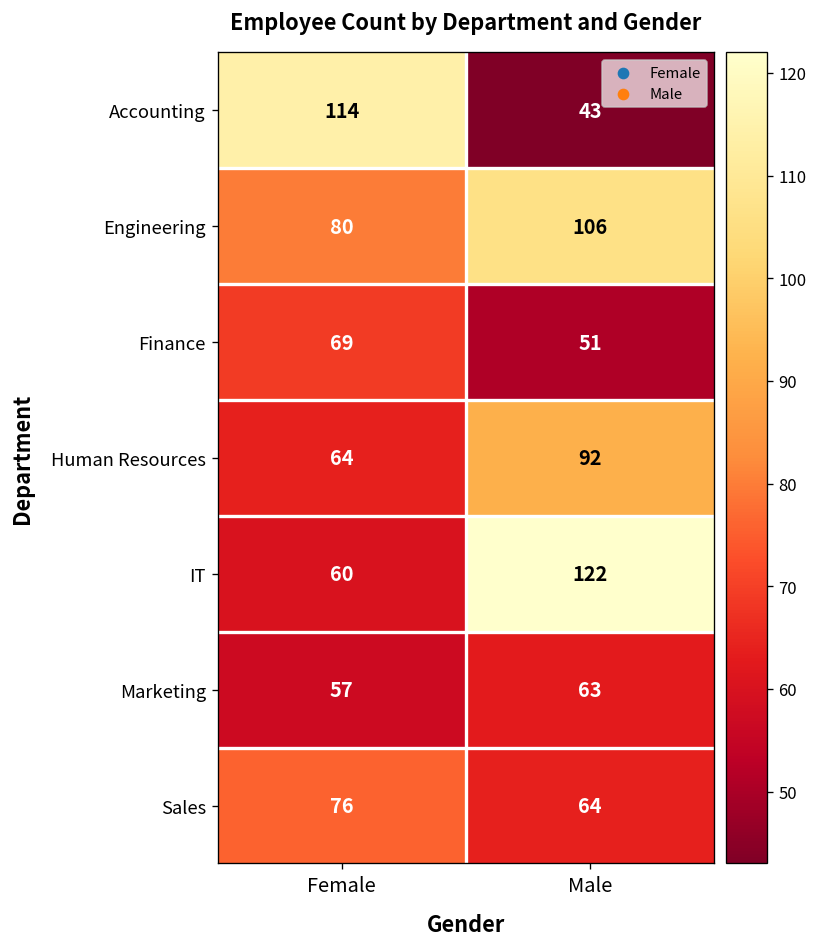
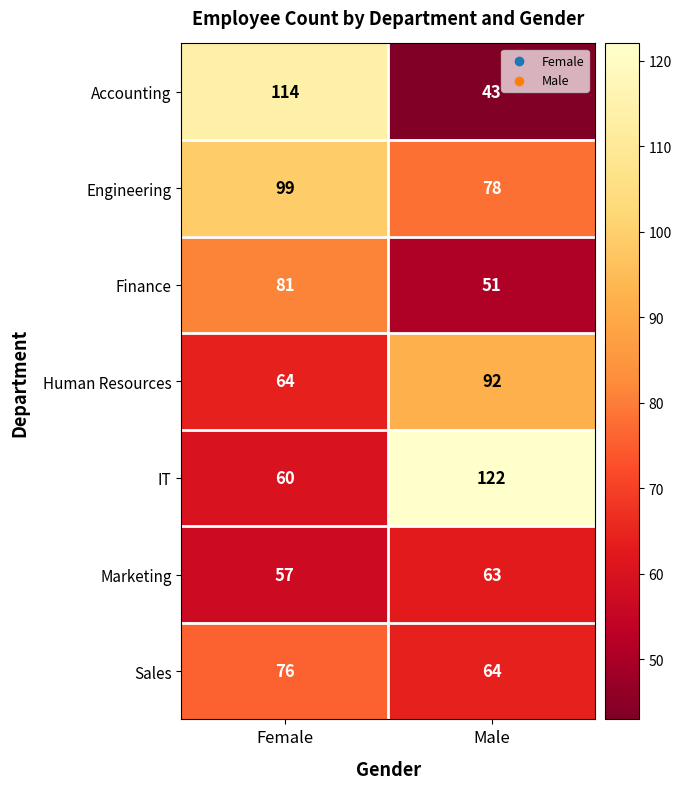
  {
    "Accounting": {
      "Female": 114
    },
    "Engineering": {
-     "Female": 80,
-     "Male": 106
+     "Female": 99,
+     "Male": 78
    },
    "Finance": {
-     "Female": 69,
+     "Female": 81,
      "Male": 51
    },
    "Human Resources": {
      "Female": 64,
      "Male": 92
    },
    "IT": {
      "Female": 60,
      "Male": 122
    },
    "Marketing": {
      "Female": 57,
      "Male": 63
    },
    "Sales": {
      "Female": 76,
      "Male": 64
    }
  }
